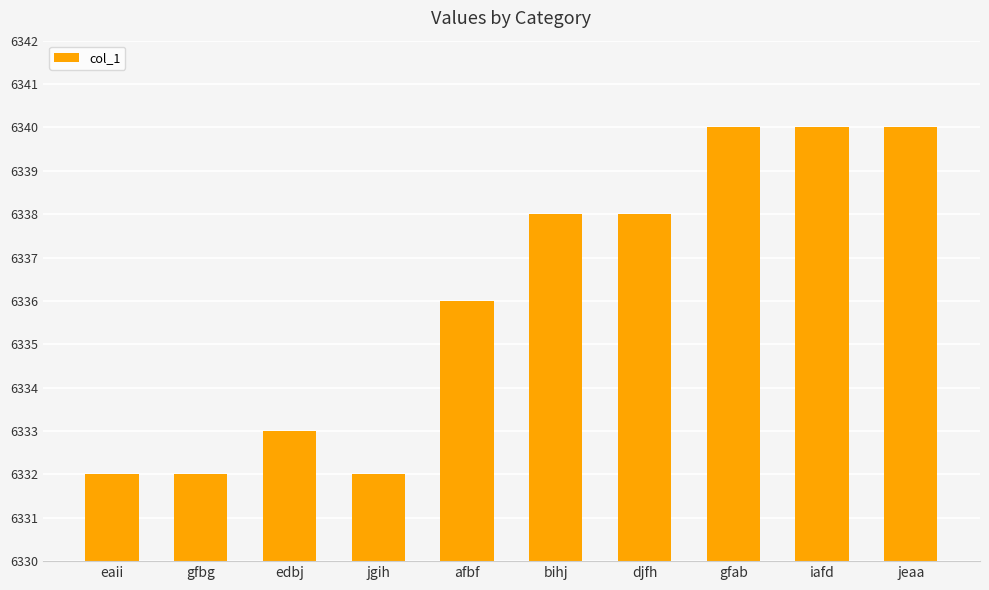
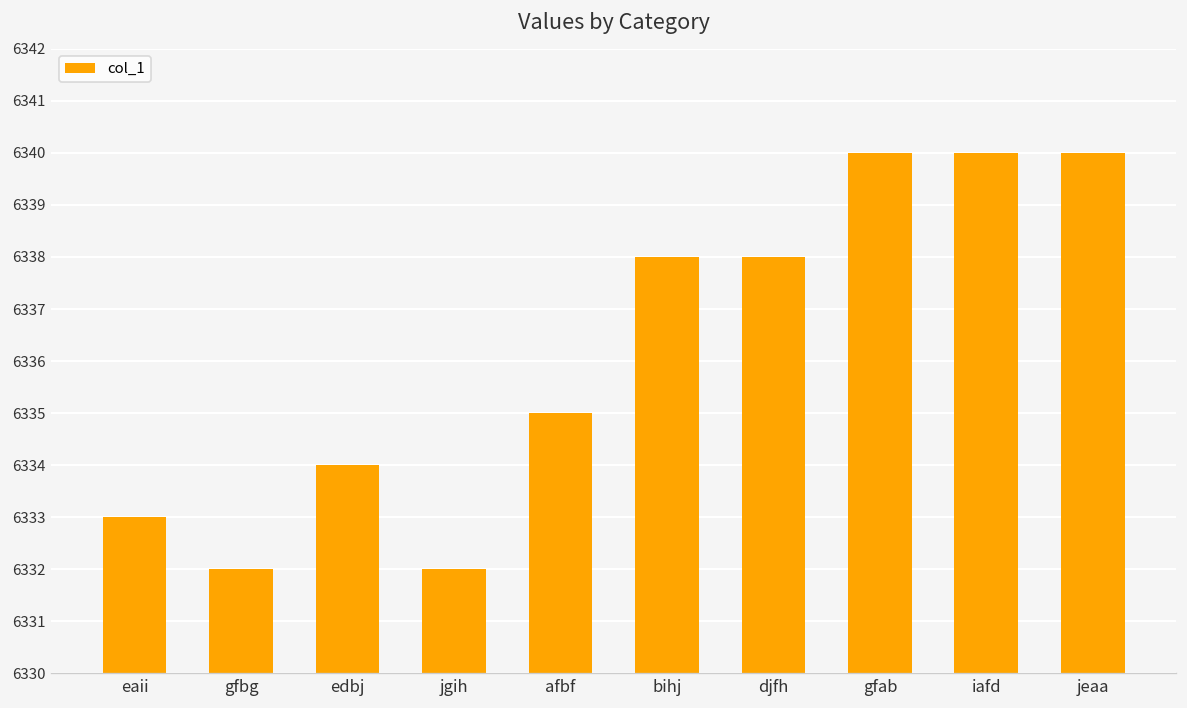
  {
-   "eaii": 6332,
+   "eaii": 6333,
    "gfbg": 6332,
-   "edbj": 6333,
+   "edbj": 6334,
    "jgih": 6332,
-   "afbf": 6336,
+   "afbf": 6335,
    "bihj": 6338,
    "djfh": 6338,
    "gfab": 6340,
    "iafd": 6340,
    "jeaa": 6340
  }
